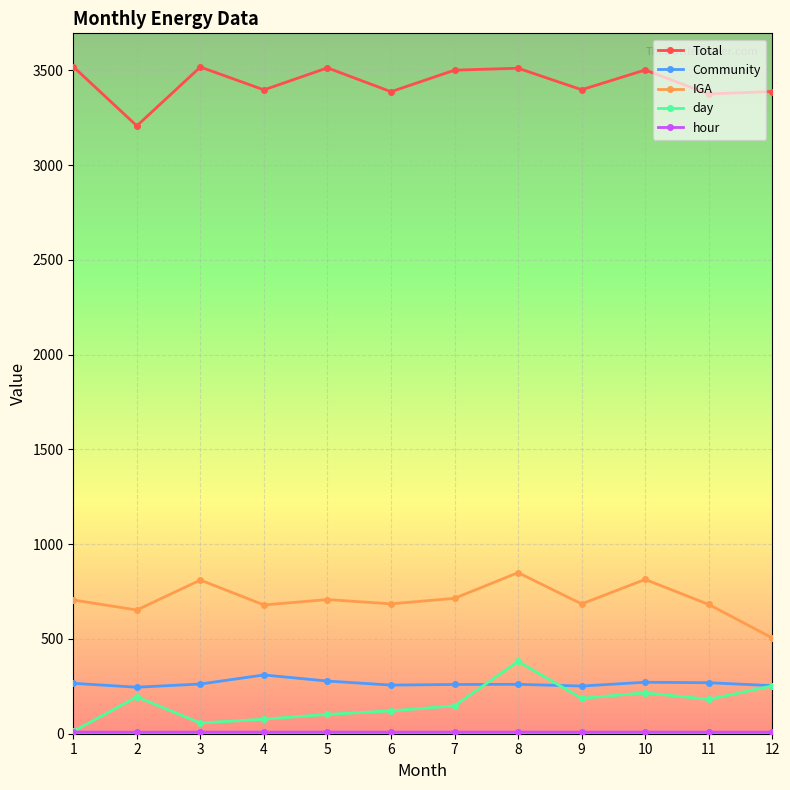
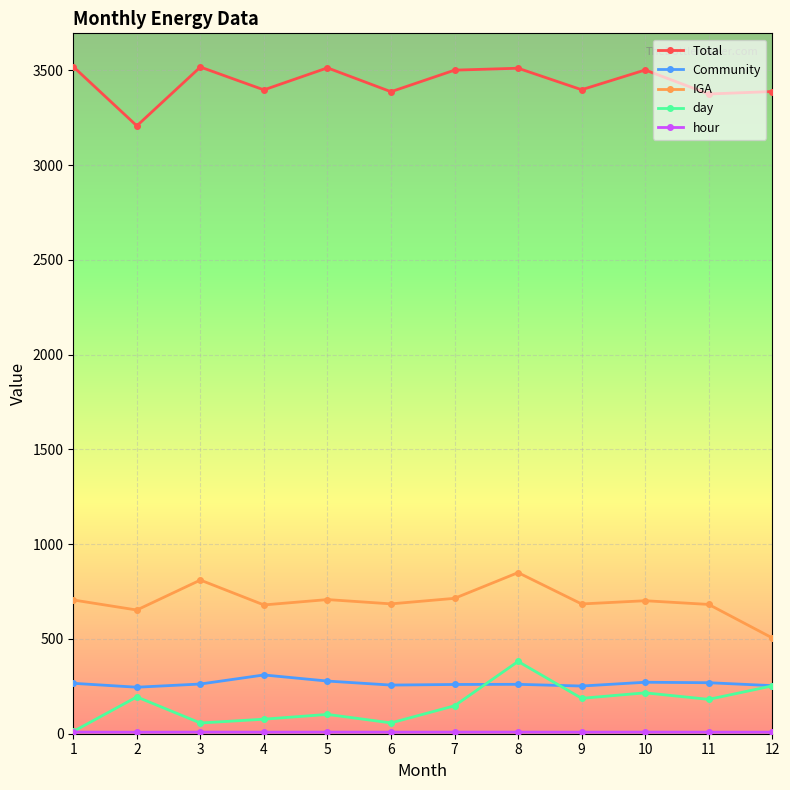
  {
    "Total": {
      "1": 3520,
      "2": 3210,
      "3": 3520,
      "4": 3400,
      "5": 3510,
      "6": 3390,
      "7": 3500,
      "8": 3510,
      "9": 3400,
      "10": 3500,
      "12": 3390
    },
    "Community": {
      "1": 270,
      "2": 250,
      "3": 260,
      "4": 310,
      "5": 280,
      "6": 260,
      "7": 260,
      "8": 260,
      "9": 250,
      "10": 270,
      "11": 270
    },
    "IGA": {
      "1": 710,
      "2": 650,
      "3": 810,
      "4": 680,
      "5": 710,
      "6": 690,
      "7": 710,
      "8": 850,
      "9": 680,
-     "10": 810,
+     "10": 700,
      "11": 680,
      "12": 510
    },
    "day": {
      "2": 190,
      "3": 60,
      "4": 80,
      "5": 100,
-     "6": 120,
+     "6": 60,
      "7": 150,
      "8": 380,
      "9": 190,
      "10": 220,
      "11": 180
    },
    "hour": {
      "2": 10,
      "3": 10,
      "4": 10,
      "5": 10,
      "6": 10,
      "7": 10,
      "8": 10,
      "9": 10,
      "10": 10,
      "11": 10,
      "12": 10
    }
  }
